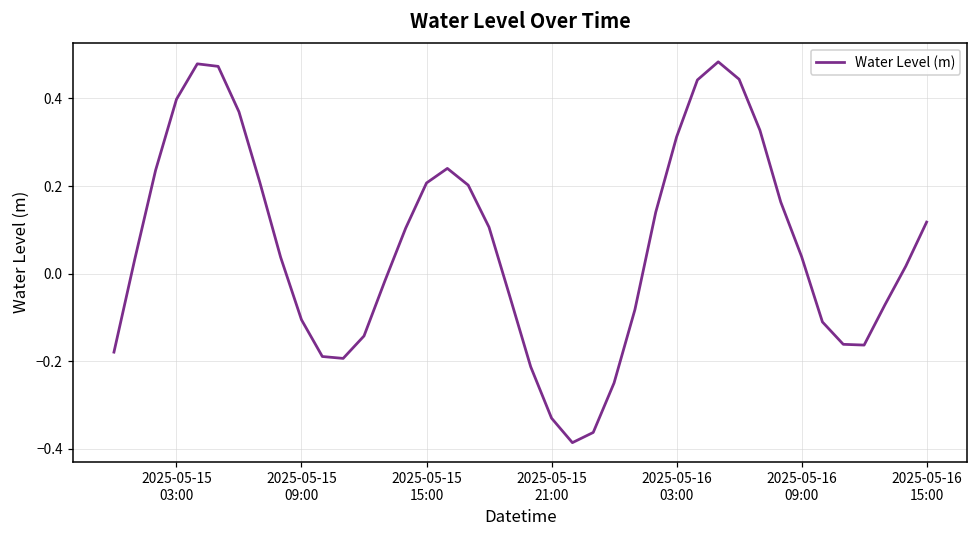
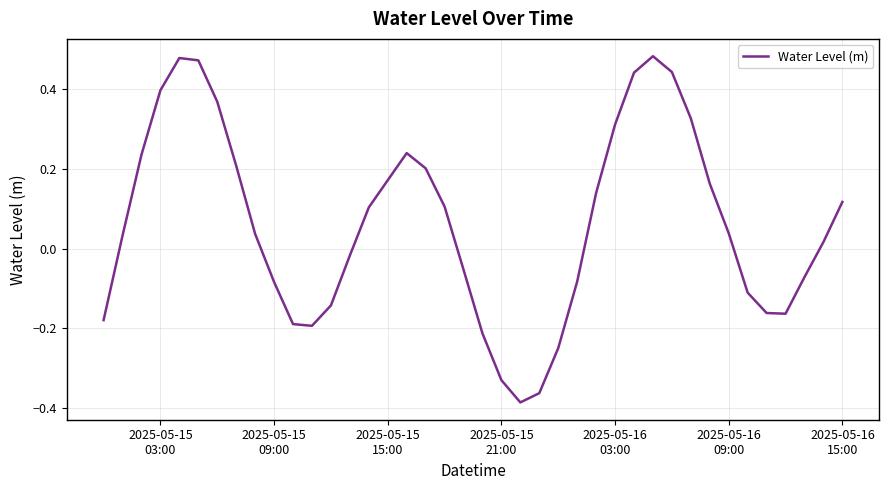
  {
    "2025-05-15 03:00": 0.40,
-   "2025-05-15 09:00": -0.11,
-   "2025-05-15 15:00": 0.21,
+   "2025-05-15 09:00": -0.08,
+   "2025-05-15 15:00": 0.17,
    "2025-05-15 21:00": -0.33,
    "2025-05-16 03:00": 0.31,
    "2025-05-16 09:00": 0.04,
    "2025-05-16 15:00": 0.12
  }
